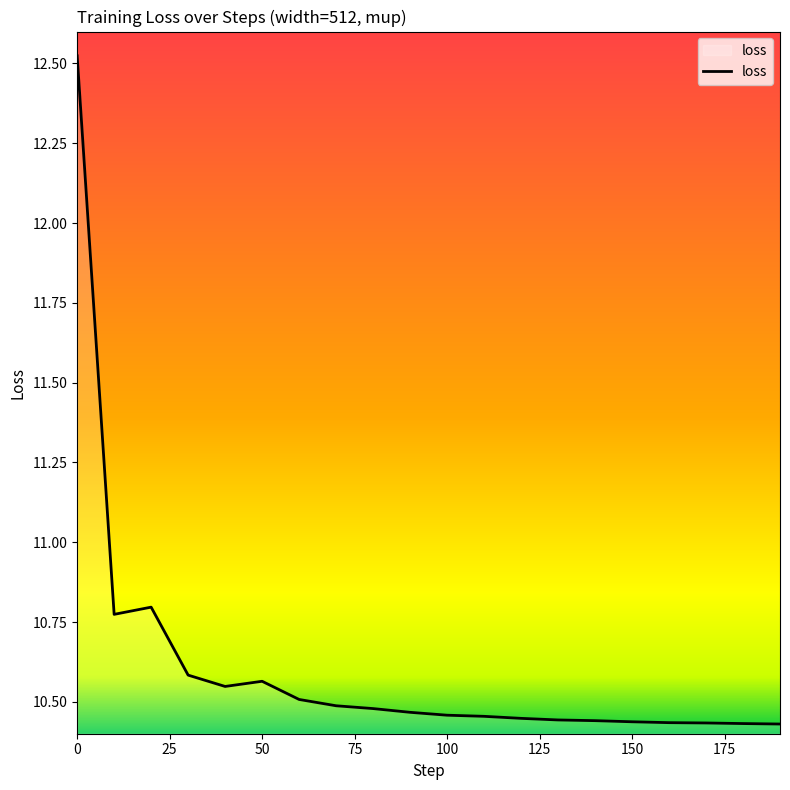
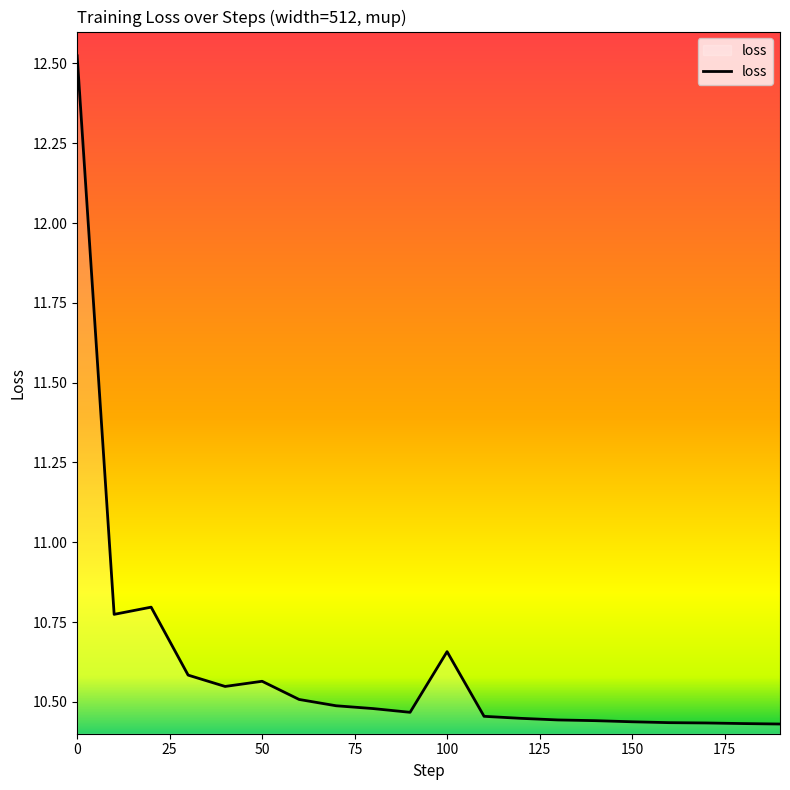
  {
    "0": 12.52,
    "50": 10.56,
-   "100": 10.46,
+   "100": 10.66,
    "150": 10.44
  }
